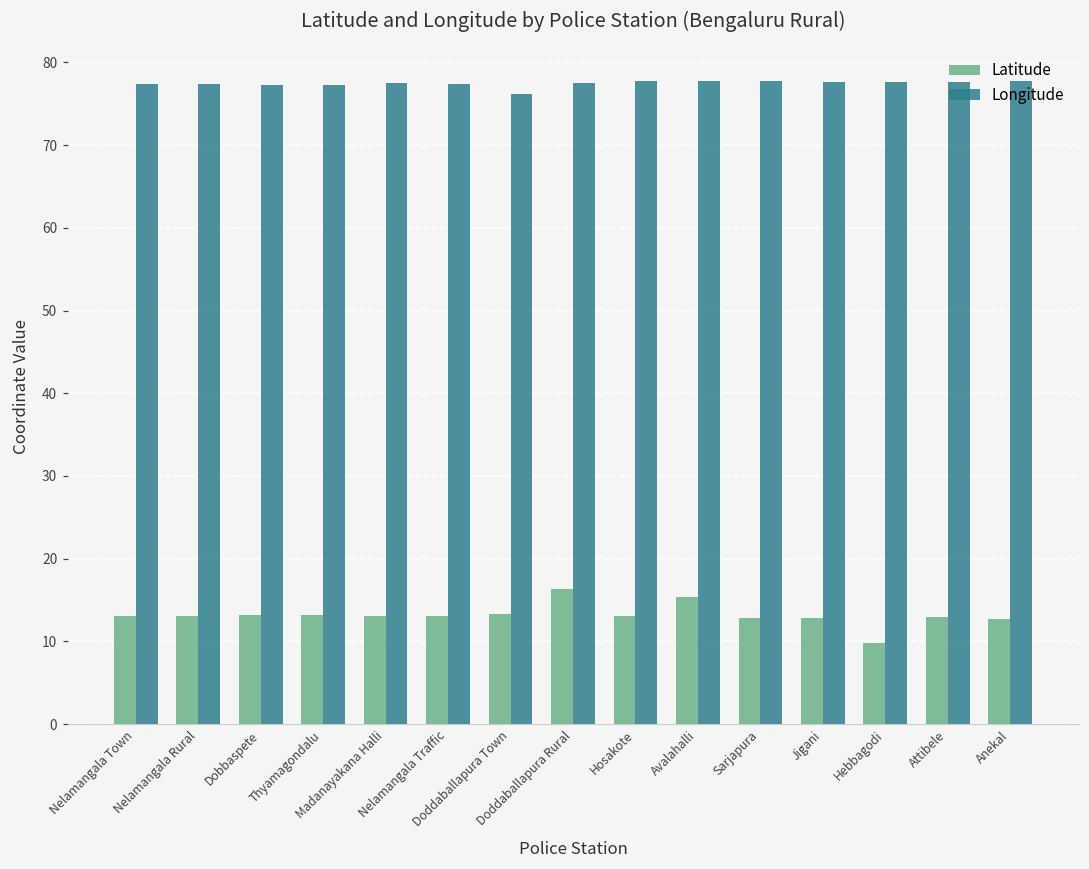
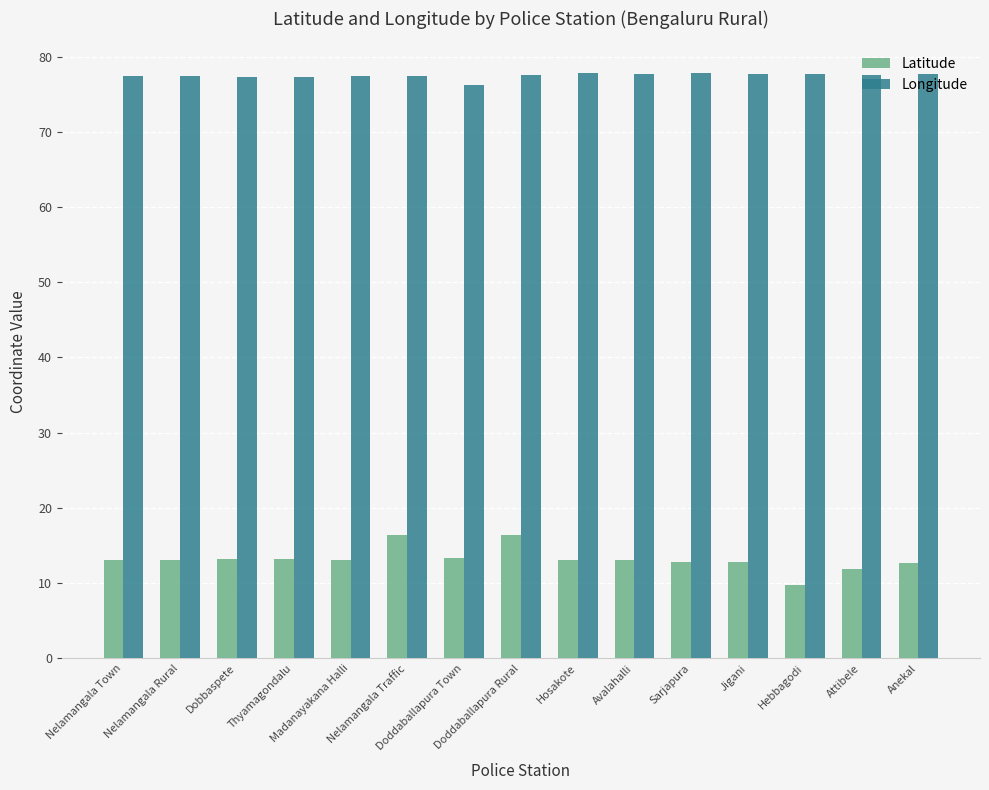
  {
    "Latitude": {
      "Nelamangala Town": 13,
      "Nelamangala Rural": 13,
      "Dobbaspete": 13,
      "Thyamagondalu": 13,
      "Madanayakana Halli": 13,
-     "Nelamangala Traffic": 13,
+     "Nelamangala Traffic": 16,
      "Doddaballapura Town": 13,
      "Doddaballapura Rural": 16,
      "Hosakote": 13,
-     "Avalahalli": 15,
+     "Avalahalli": 13,
      "Sarjapura": 13,
      "Jigani": 13,
      "Hebbagodi": 10,
-     "Attibele": 13,
+     "Attibele": 12,
      "Anekal": 13
    },
    "Longitude": {
      "Nelamangala Town": 77,
      "Nelamangala Rural": 77,
      "Dobbaspete": 77,
      "Thyamagondalu": 77,
      "Madanayakana Halli": 77,
      "Nelamangala Traffic": 77,
      "Doddaballapura Town": 76,
      "Doddaballapura Rural": 78,
      "Hosakote": 78,
      "Avalahalli": 78,
      "Sarjapura": 78,
      "Jigani": 78,
      "Hebbagodi": 78,
      "Attibele": 78,
      "Anekal": 78
    }
  }
